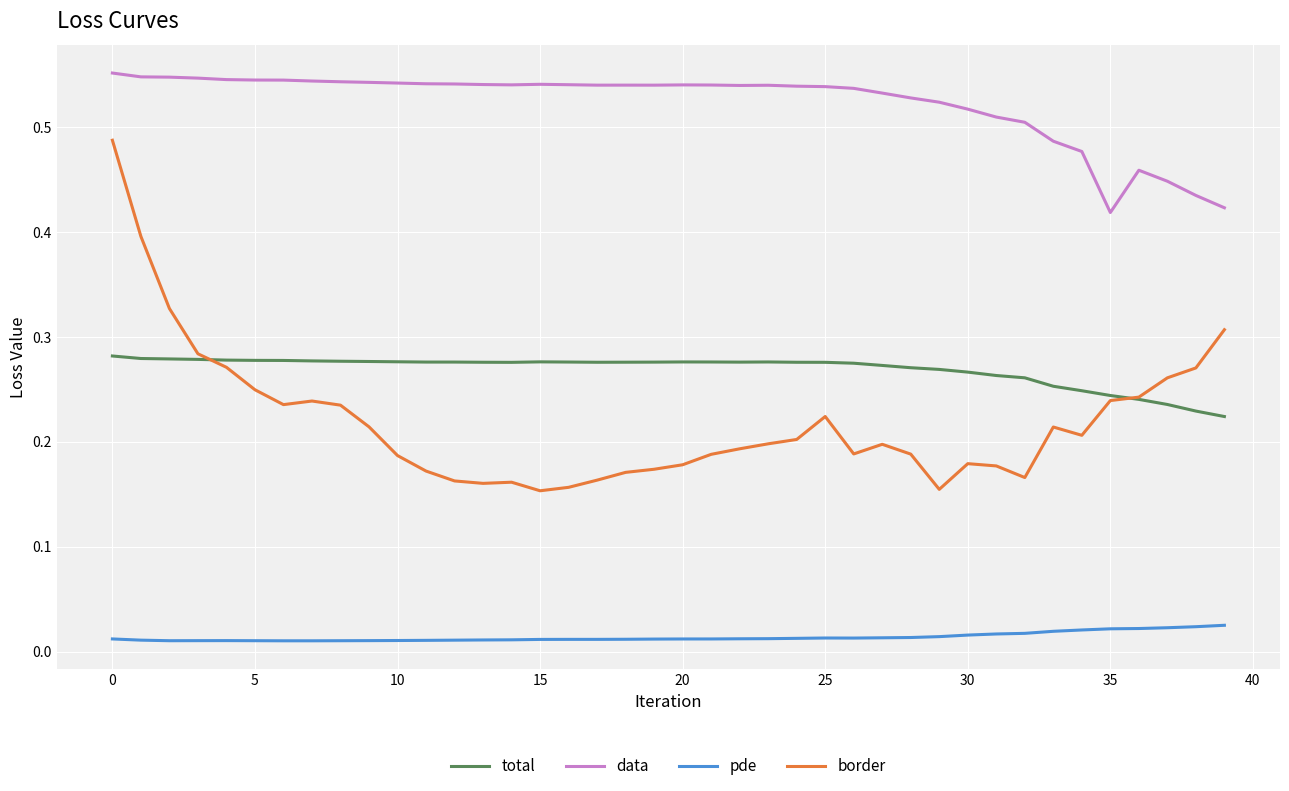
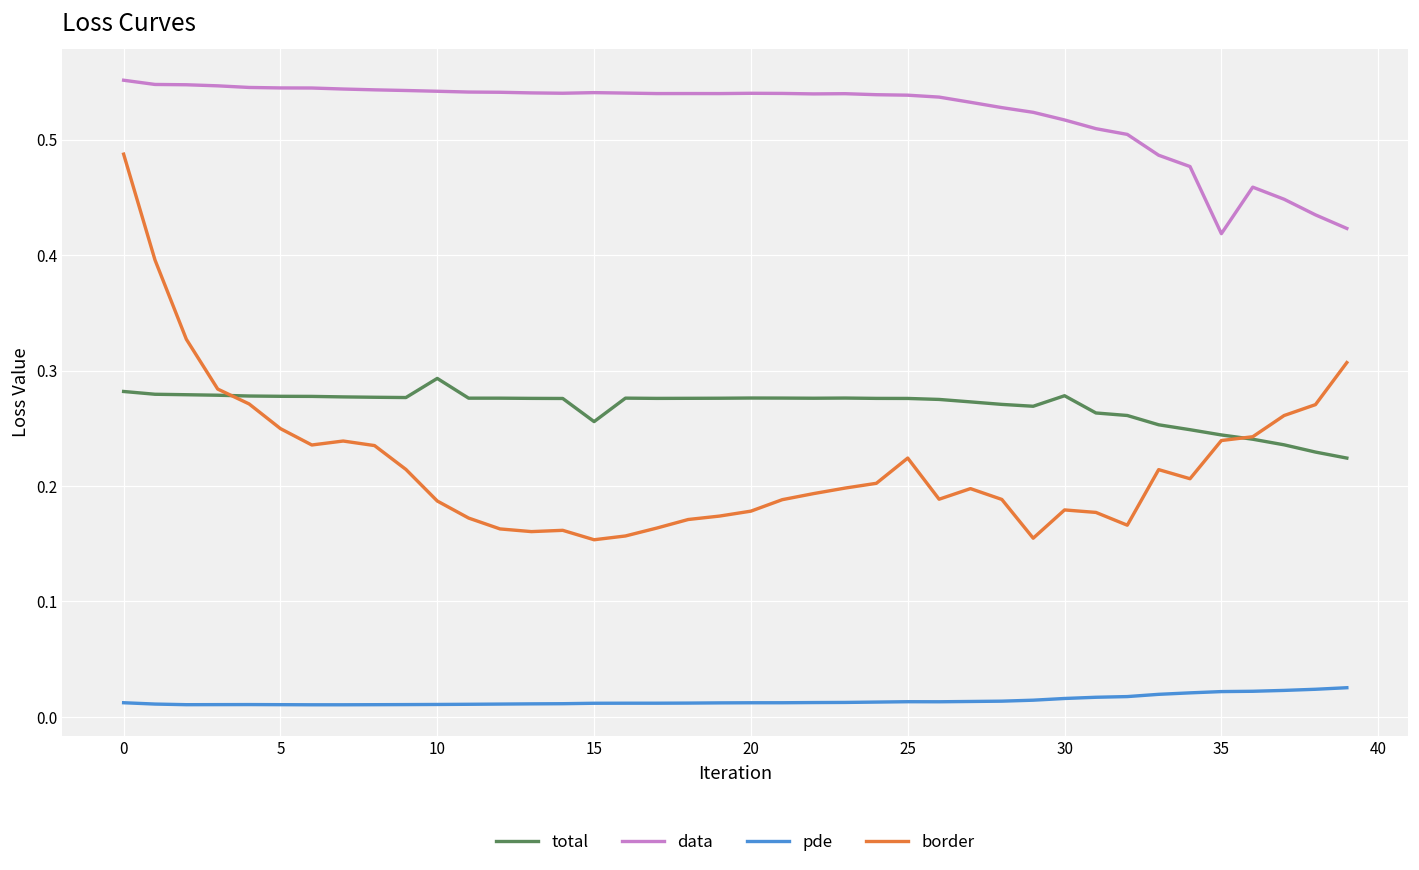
  {
    "total": {
      "0": 0.282,
      "5": 0.278,
-     "10": 0.276,
-     "15": 0.276,
+     "10": 0.293,
+     "15": 0.256,
      "20": 0.276,
      "25": 0.276,
-     "30": 0.267,
+     "30": 0.278,
      "35": 0.244
    },
    "data": {
      "0": 0.552,
      "5": 0.545,
      "10": 0.542,
      "15": 0.541,
      "20": 0.540,
      "25": 0.539,
      "30": 0.517,
      "35": 0.419
    },
    "pde": {
      "0": 0.012,
      "5": 0.011,
      "10": 0.011,
      "15": 0.012,
      "20": 0.012,
      "25": 0.013,
      "30": 0.016,
      "35": 0.022
    },
    "border": {
      "0": 0.487,
      "5": 0.250,
      "10": 0.187,
      "15": 0.153,
      "20": 0.178,
      "25": 0.224,
      "30": 0.179,
      "35": 0.239
    }
  }
